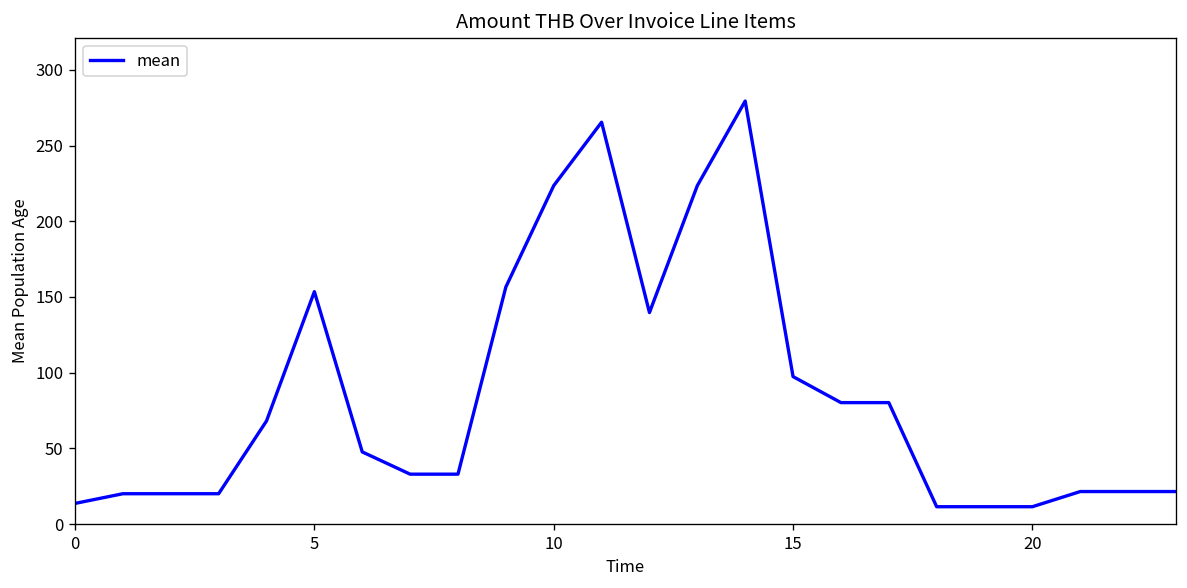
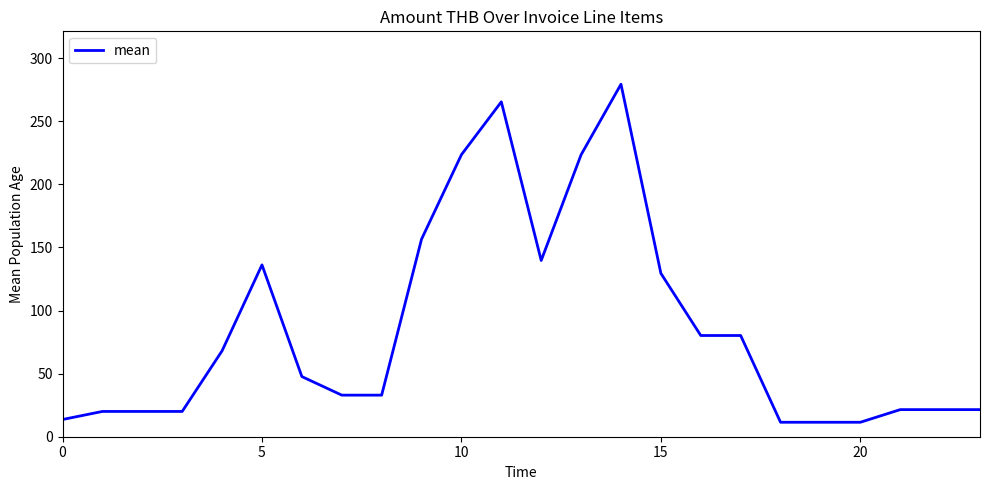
  {
    "0": 14,
-   "5": 154,
+   "5": 136,
    "10": 224,
-   "15": 97,
+   "15": 130,
    "20": 11
  }
